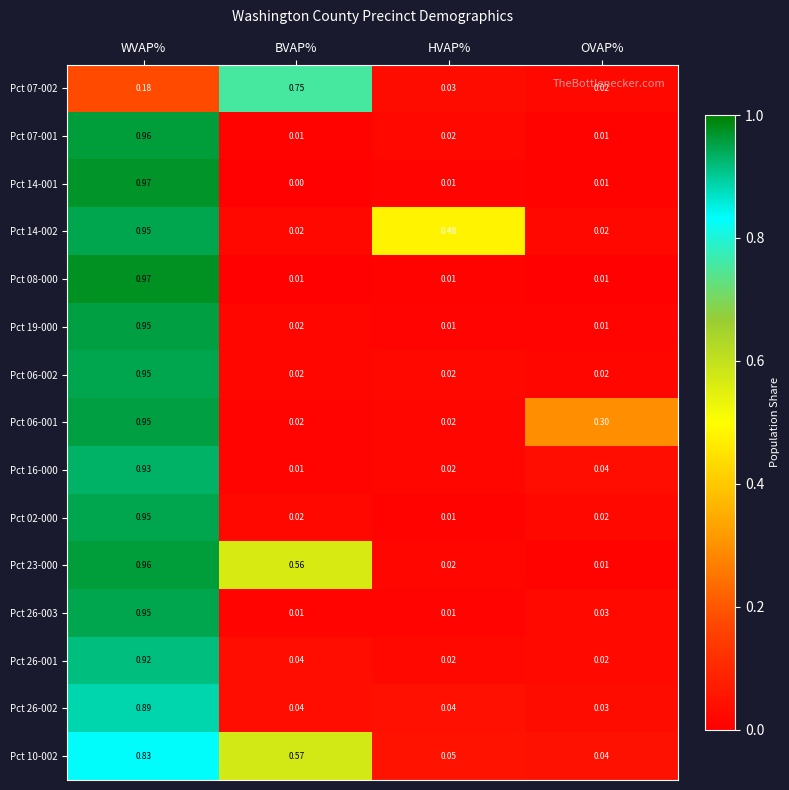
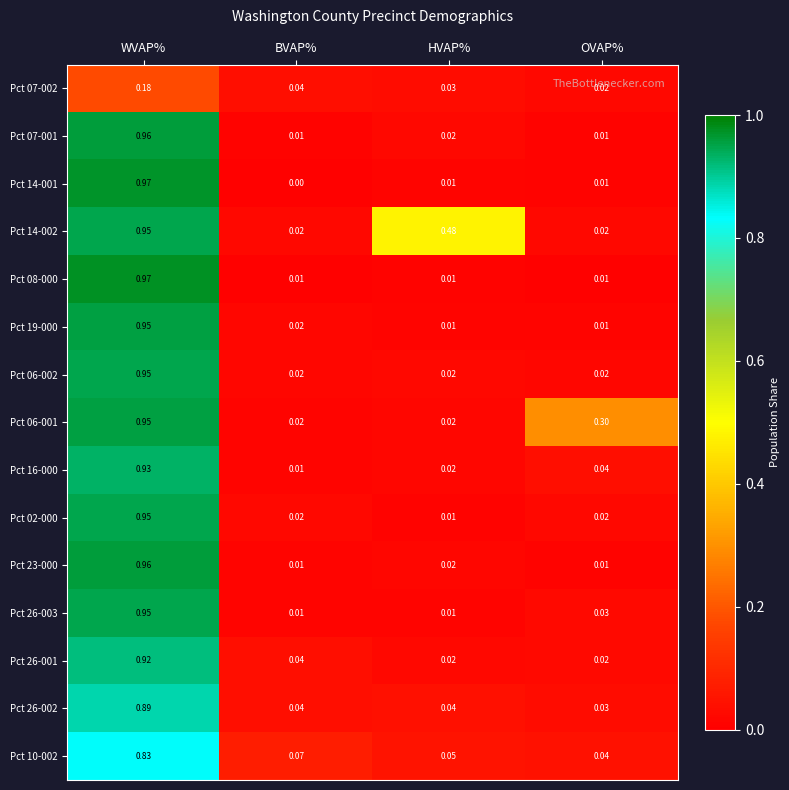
  {
    "Pct 07-002": {
      "WVAP%": 0.18,
-     "BVAP%": 0.75,
+     "BVAP%": 0.04,
      "HVAP%": 0.03
    },
    "Pct 07-001": {
      "WVAP%": 0.96,
      "BVAP%": 0.01,
      "HVAP%": 0.02,
      "OVAP%": 0.01
    },
    "Pct 14-001": {
      "WVAP%": 0.97,
      "BVAP%": 0.00,
      "HVAP%": 0.01,
      "OVAP%": 0.01
    },
    "Pct 14-002": {
      "WVAP%": 0.95,
      "BVAP%": 0.02,
      "HVAP%": 0.48,
      "OVAP%": 0.02
    },
    "Pct 08-000": {
      "WVAP%": 0.97,
      "BVAP%": 0.01,
      "HVAP%": 0.01,
      "OVAP%": 0.01
    },
    "Pct 19-000": {
      "WVAP%": 0.95,
      "BVAP%": 0.02,
      "HVAP%": 0.01,
      "OVAP%": 0.01
    },
    "Pct 06-002": {
      "WVAP%": 0.95,
      "BVAP%": 0.02,
      "HVAP%": 0.02,
      "OVAP%": 0.02
    },
    "Pct 06-001": {
      "WVAP%": 0.95,
      "BVAP%": 0.02,
      "HVAP%": 0.02,
      "OVAP%": 0.30
    },
    "Pct 16-000": {
      "WVAP%": 0.93,
      "BVAP%": 0.01,
      "HVAP%": 0.02,
      "OVAP%": 0.04
    },
    "Pct 02-000": {
      "WVAP%": 0.95,
      "BVAP%": 0.02,
      "HVAP%": 0.01,
      "OVAP%": 0.02
    },
    "Pct 23-000": {
      "WVAP%": 0.96,
-     "BVAP%": 0.56,
+     "BVAP%": 0.01,
      "HVAP%": 0.02,
      "OVAP%": 0.01
    },
    "Pct 26-003": {
      "WVAP%": 0.95,
      "BVAP%": 0.01,
      "HVAP%": 0.01,
      "OVAP%": 0.03
    },
    "Pct 26-001": {
      "WVAP%": 0.92,
      "BVAP%": 0.04,
      "HVAP%": 0.02,
      "OVAP%": 0.02
    },
    "Pct 26-002": {
      "WVAP%": 0.89,
      "BVAP%": 0.04,
      "HVAP%": 0.04,
      "OVAP%": 0.03
    },
    "Pct 10-002": {
      "WVAP%": 0.83,
-     "BVAP%": 0.57,
+     "BVAP%": 0.07,
      "HVAP%": 0.05,
      "OVAP%": 0.04
    }
  }
